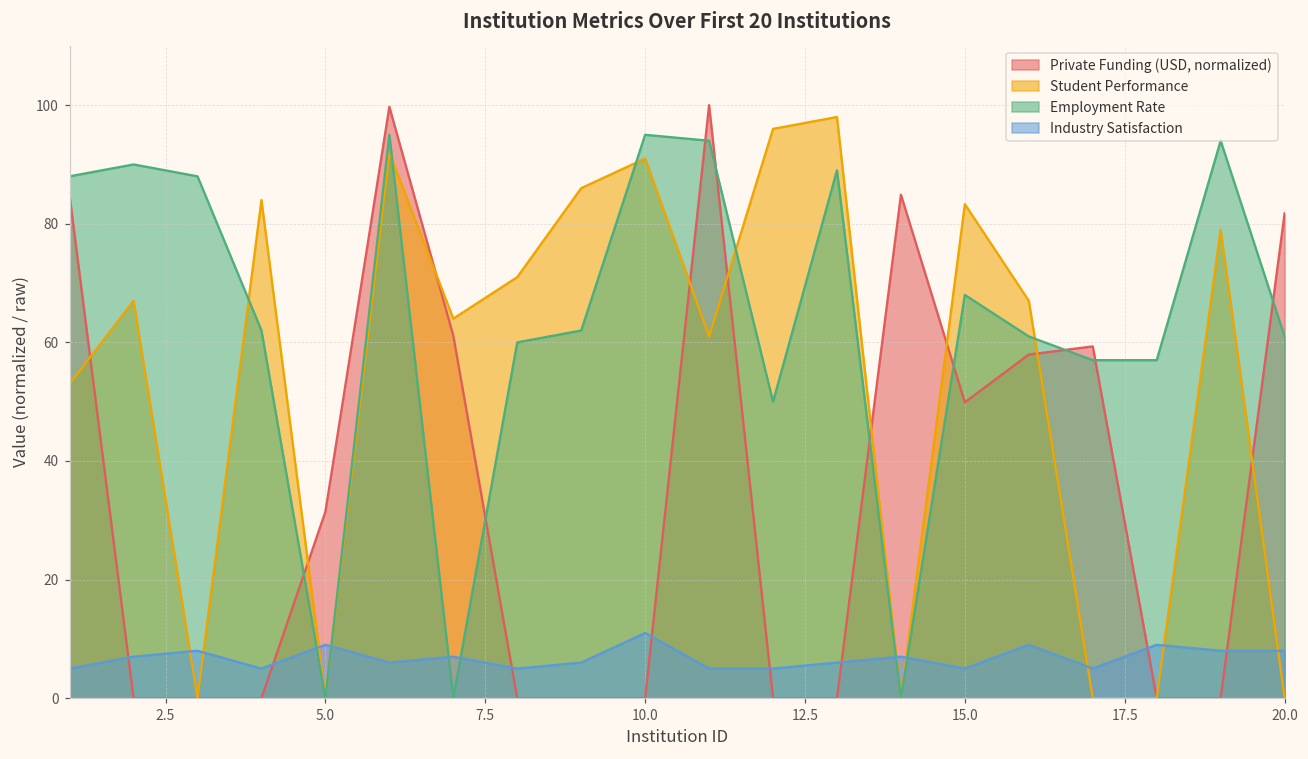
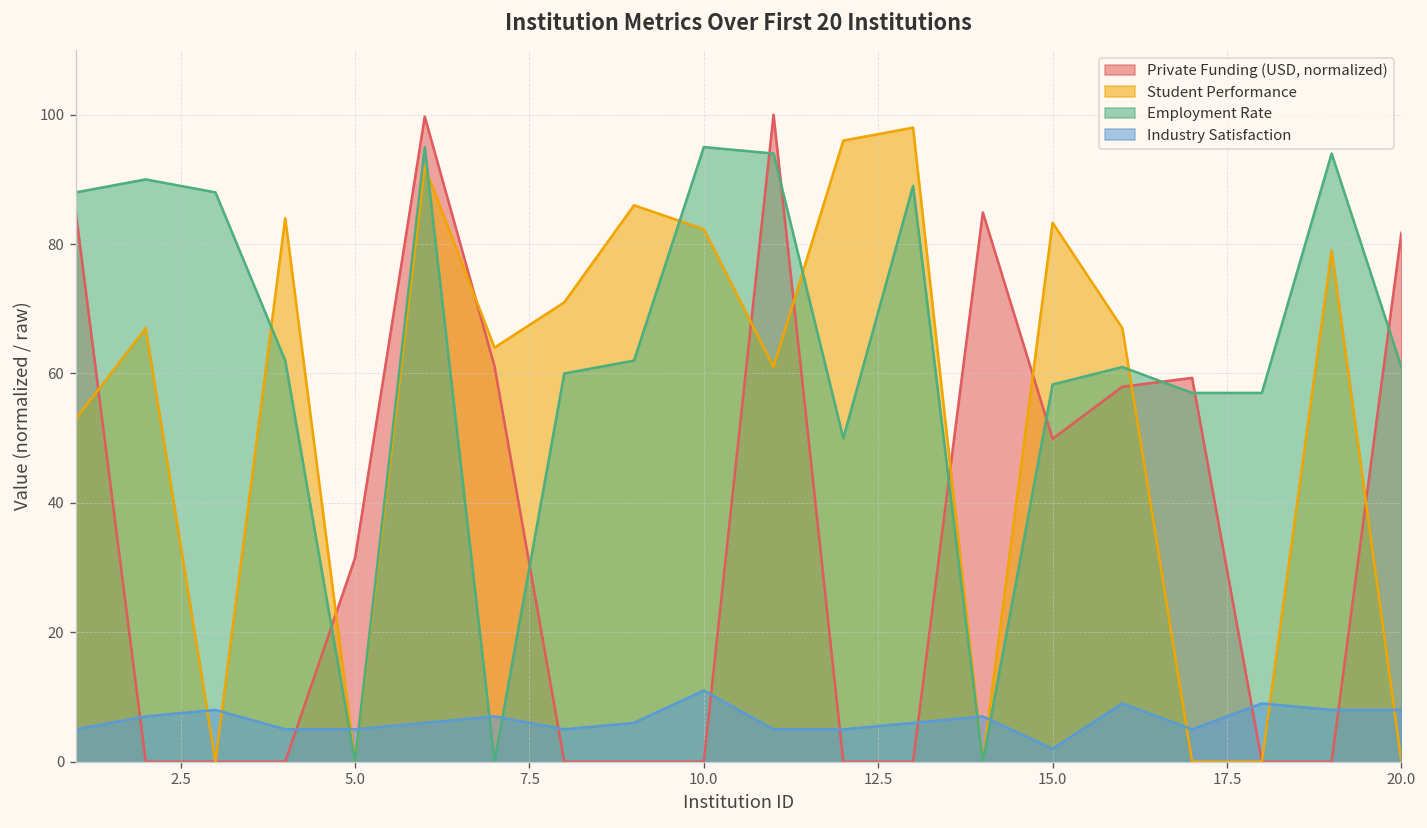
  {
    "Private Funding (USD, normalized)": {
      "5.0": 31,
      "10.0": 0,
      "15.0": 50,
      "20.0": 82
    },
    "Student Performance": {
-     "10.0": 91,
+     "10.0": 82,
      "15.0": 83,
      "20.0": 0
    },
    "Employment Rate": {
      "10.0": 95,
-     "15.0": 68,
+     "15.0": 58,
      "20.0": 61
    },
    "Industry Satisfaction": {
-     "5.0": 9,
+     "5.0": 5,
      "10.0": 11,
-     "15.0": 5,
+     "15.0": 2,
      "20.0": 8
    }
  }
